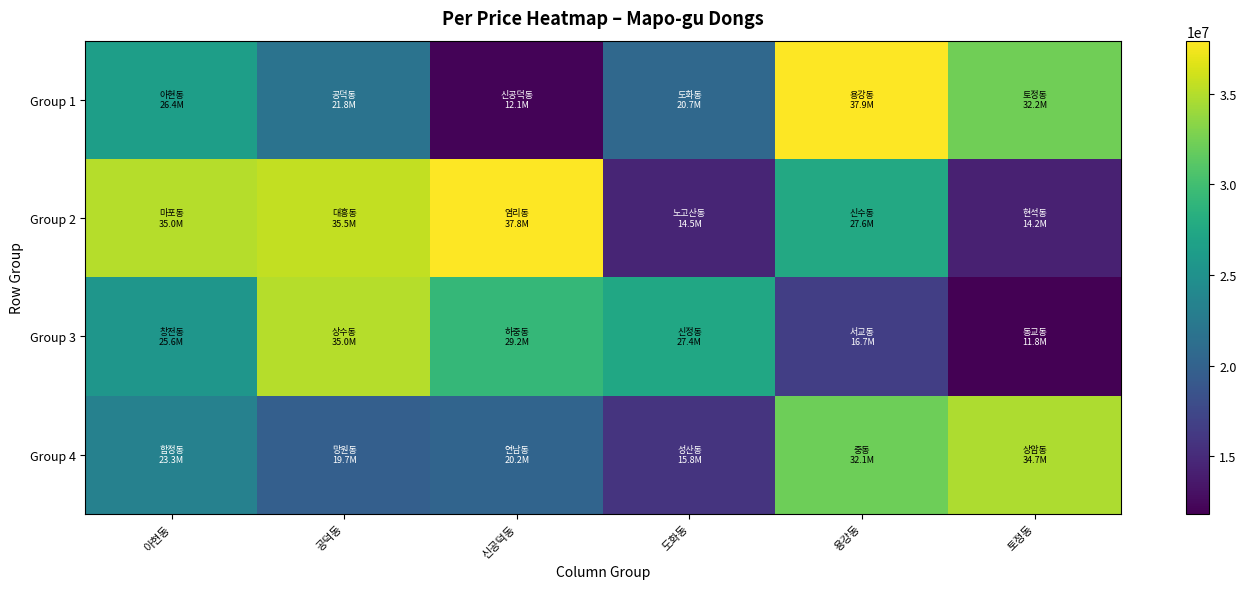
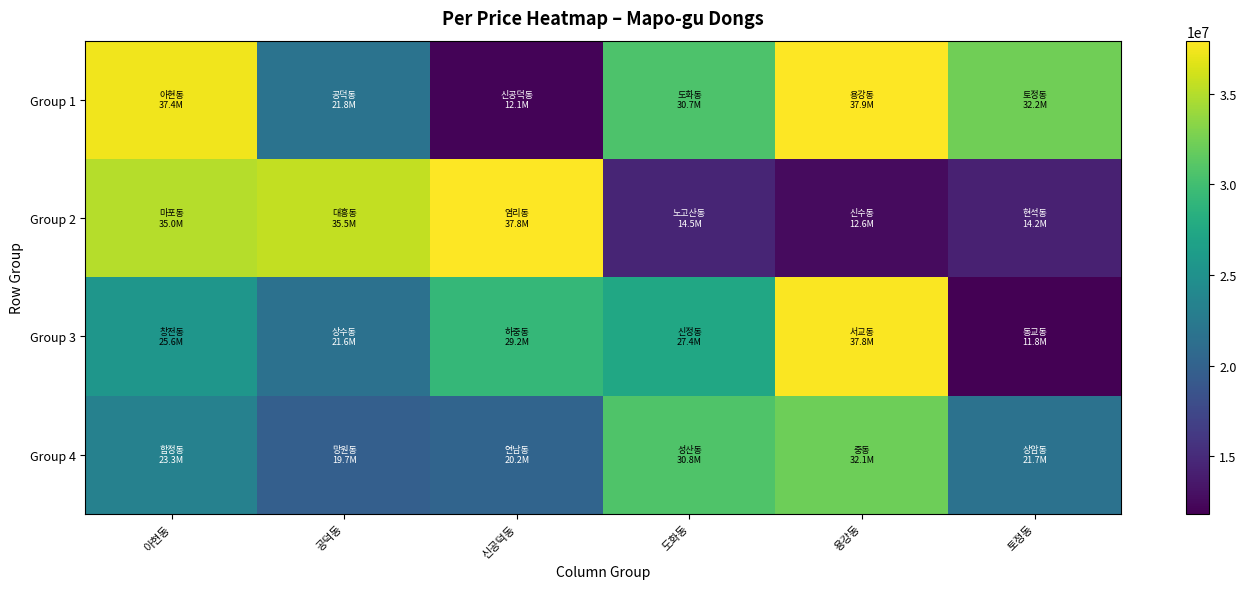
  {
    "Group 1": {
-     "아현동": "26.4M",
+     "아현동": "37.4M",
      "공덕동": "21.8M",
      "신공덕동": "12.1M",
-     "도화동": "20.7M",
+     "도화동": "30.7M",
      "용강동": "37.9M",
      "토정동": "32.2M"
    },
    "Group 2": {
      "아현동": "35.0M",
      "공덕동": "35.5M",
      "신공덕동": "37.8M",
      "도화동": "14.5M",
-     "용강동": "27.6M",
+     "용강동": "12.6M",
      "토정동": "14.2M"
    },
    "Group 3": {
      "아현동": "25.6M",
-     "공덕동": "35.0M",
+     "공덕동": "21.6M",
      "신공덕동": "29.2M",
      "도화동": "27.4M",
-     "용강동": "16.7M",
+     "용강동": "37.8M",
      "토정동": "11.8M"
    },
    "Group 4": {
      "아현동": "23.3M",
      "공덕동": "19.7M",
      "신공덕동": "20.2M",
-     "도화동": "15.8M",
+     "도화동": "30.8M",
      "용강동": "32.1M",
-     "토정동": "34.7M"
+     "토정동": "21.7M"
    }
  }
